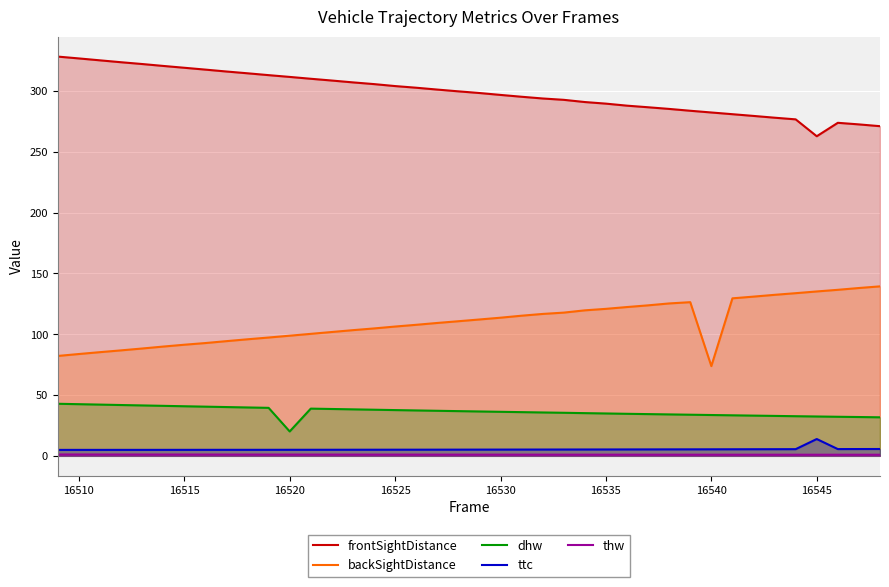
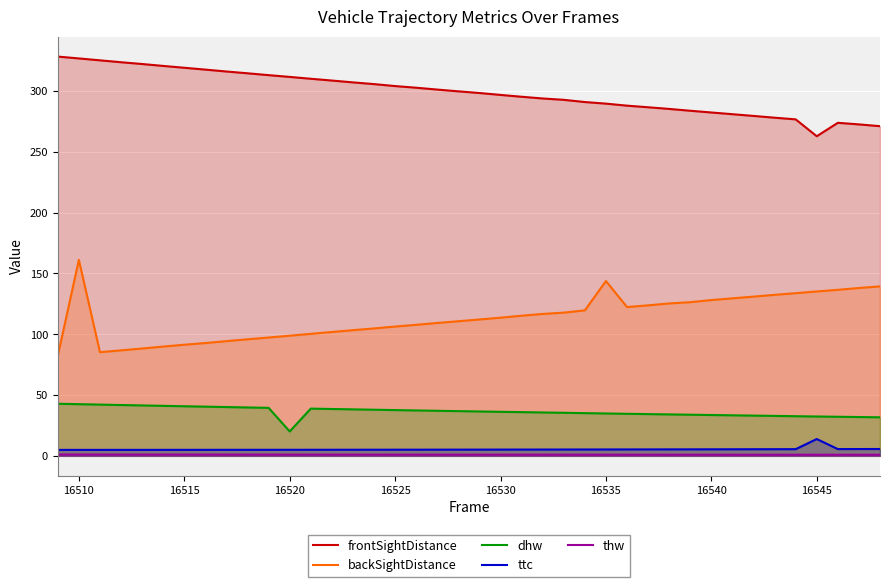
  {
    "frontSightDistance": {
      "16510": 327,
      "16515": 319,
      "16520": 312,
      "16525": 304,
      "16530": 297,
      "16535": 290,
      "16540": 282,
      "16545": 263
    },
    "backSightDistance": {
-     "16510": 84,
+     "16510": 161,
      "16515": 91,
      "16520": 99,
      "16525": 106,
      "16530": 114,
-     "16535": 121,
-     "16540": 74,
+     "16535": 144,
+     "16540": 128,
      "16545": 135
    },
    "dhw": {
      "16510": 42,
      "16515": 41,
      "16520": 20,
      "16525": 38,
      "16530": 36,
      "16535": 35,
      "16540": 34,
      "16545": 32
    },
    "ttc": {
      "16510": 5,
      "16515": 5,
      "16520": 5,
      "16525": 5,
      "16530": 5,
      "16535": 5,
      "16540": 5,
      "16545": 14
    },
    "thw": {
      "16510": 1,
      "16515": 1,
      "16520": 1,
      "16525": 1,
      "16530": 1,
      "16535": 1,
      "16540": 1,
      "16545": 1
    }
  }
